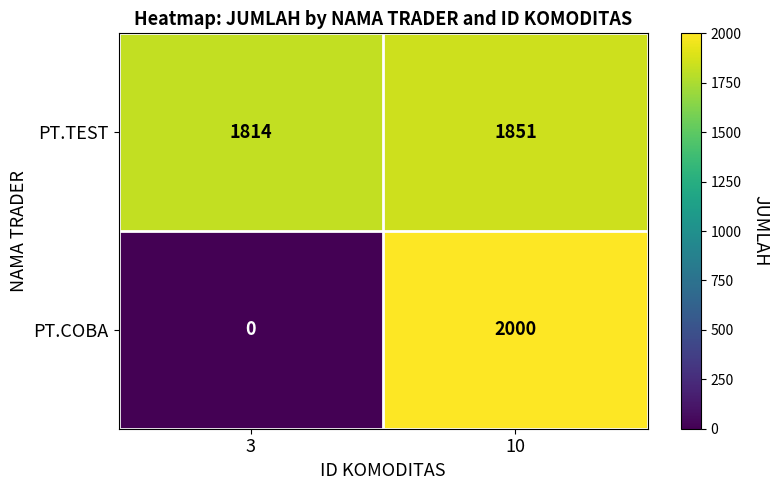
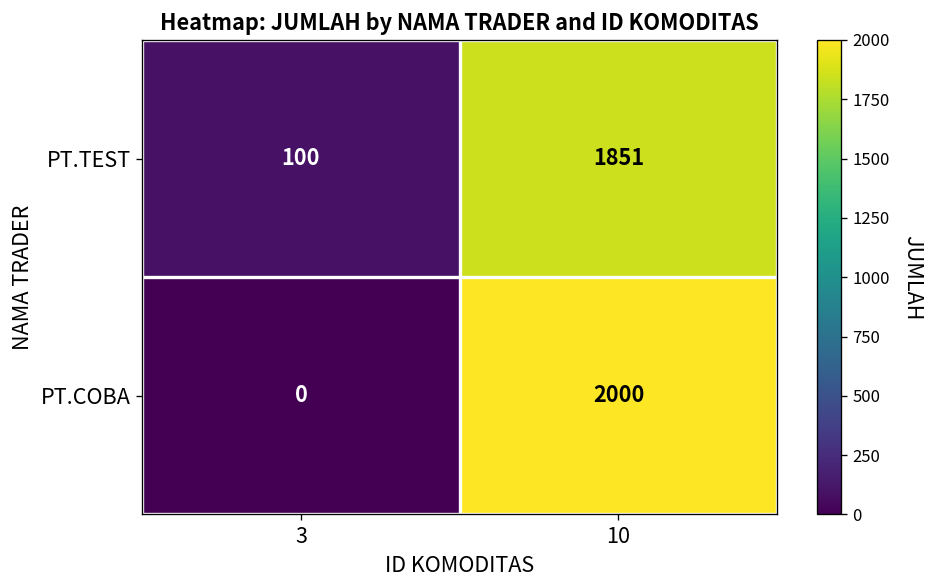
  {
    "PT.TEST": {
-     "3": 1814,
+     "3": 100,
      "10": 1851
    },
    "PT.COBA": {
      "3": 0,
      "10": 2000
    }
  }
